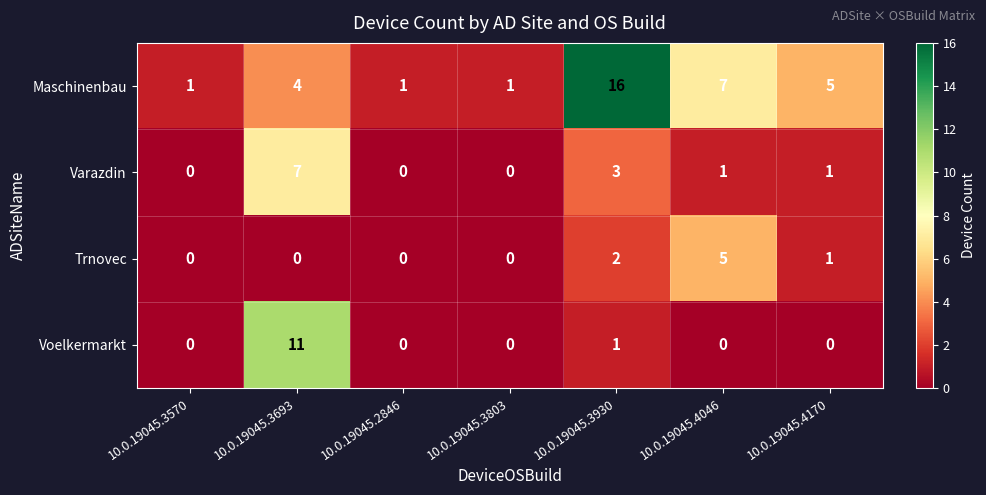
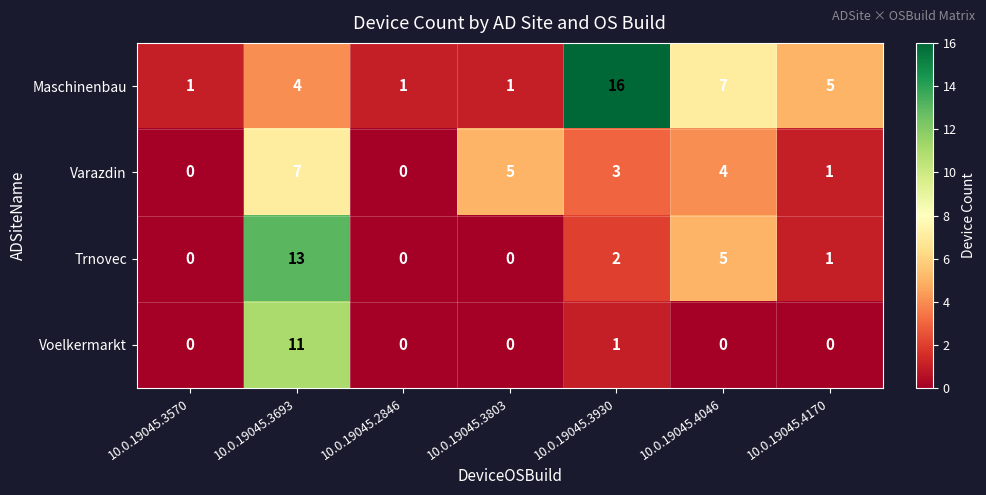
  {
    "Maschinenbau": {
      "10.0.19045.3570": 1,
      "10.0.19045.3693": 4,
      "10.0.19045.2846": 1,
      "10.0.19045.3803": 1,
      "10.0.19045.3930": 16,
      "10.0.19045.4046": 7,
      "10.0.19045.4170": 5
    },
    "Varazdin": {
      "10.0.19045.3570": 0,
      "10.0.19045.3693": 7,
      "10.0.19045.2846": 0,
-     "10.0.19045.3803": 0,
+     "10.0.19045.3803": 5,
      "10.0.19045.3930": 3,
-     "10.0.19045.4046": 1,
+     "10.0.19045.4046": 4,
      "10.0.19045.4170": 1
    },
    "Trnovec": {
      "10.0.19045.3570": 0,
-     "10.0.19045.3693": 0,
+     "10.0.19045.3693": 13,
      "10.0.19045.2846": 0,
      "10.0.19045.3803": 0,
      "10.0.19045.3930": 2,
      "10.0.19045.4046": 5,
      "10.0.19045.4170": 1
    },
    "Voelkermarkt": {
      "10.0.19045.3570": 0,
      "10.0.19045.3693": 11,
      "10.0.19045.2846": 0,
      "10.0.19045.3803": 0,
      "10.0.19045.3930": 1,
      "10.0.19045.4046": 0,
      "10.0.19045.4170": 0
    }
  }
